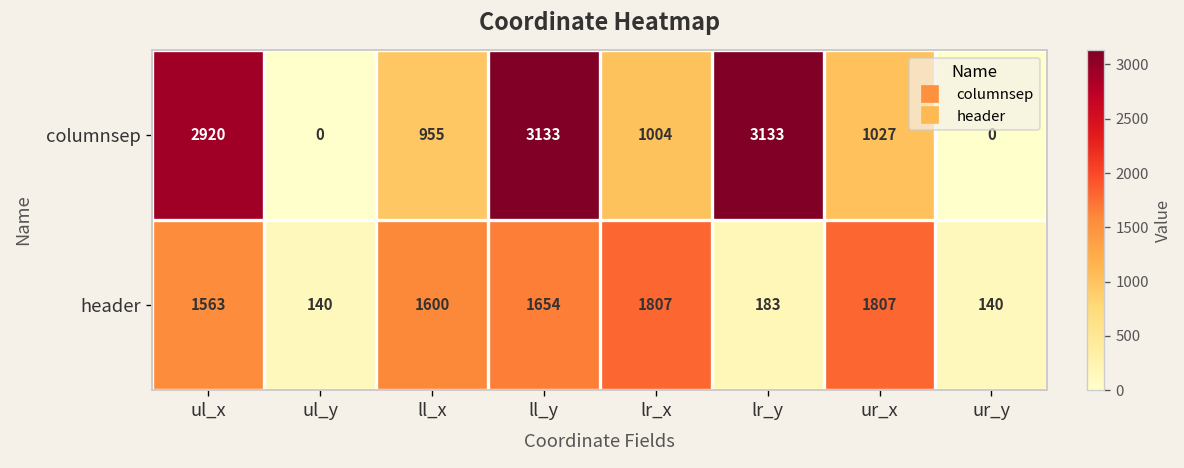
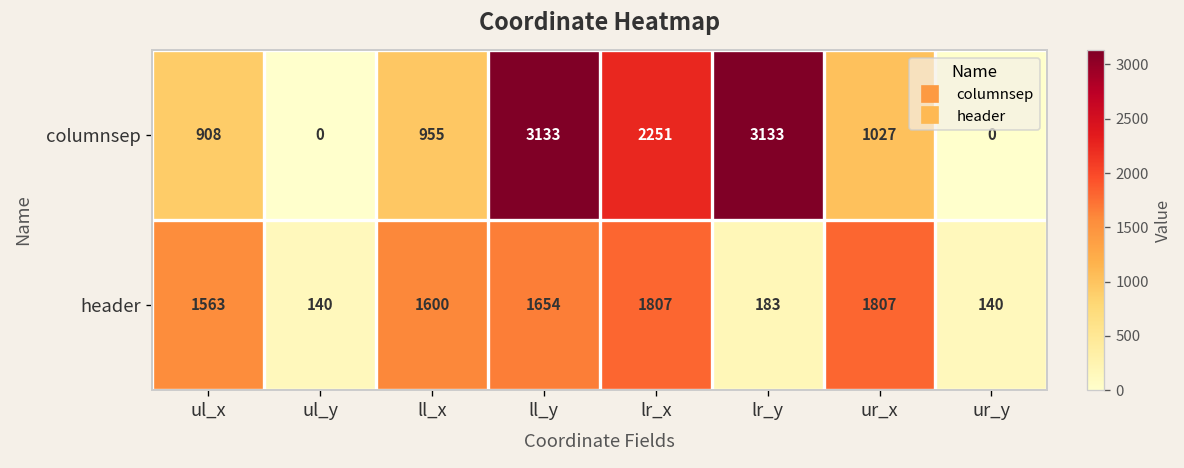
  {
    "columnsep": {
-     "ul_x": 2920,
+     "ul_x": 908,
      "ul_y": 0,
      "ll_x": 955,
      "ll_y": 3133,
-     "lr_x": 1004,
+     "lr_x": 2251,
      "lr_y": 3133,
      "ur_x": 1027
    },
    "header": {
      "ul_x": 1563,
      "ul_y": 140,
      "ll_x": 1600,
      "ll_y": 1654,
      "lr_x": 1807,
      "lr_y": 183,
      "ur_x": 1807,
      "ur_y": 140
    }
  }
